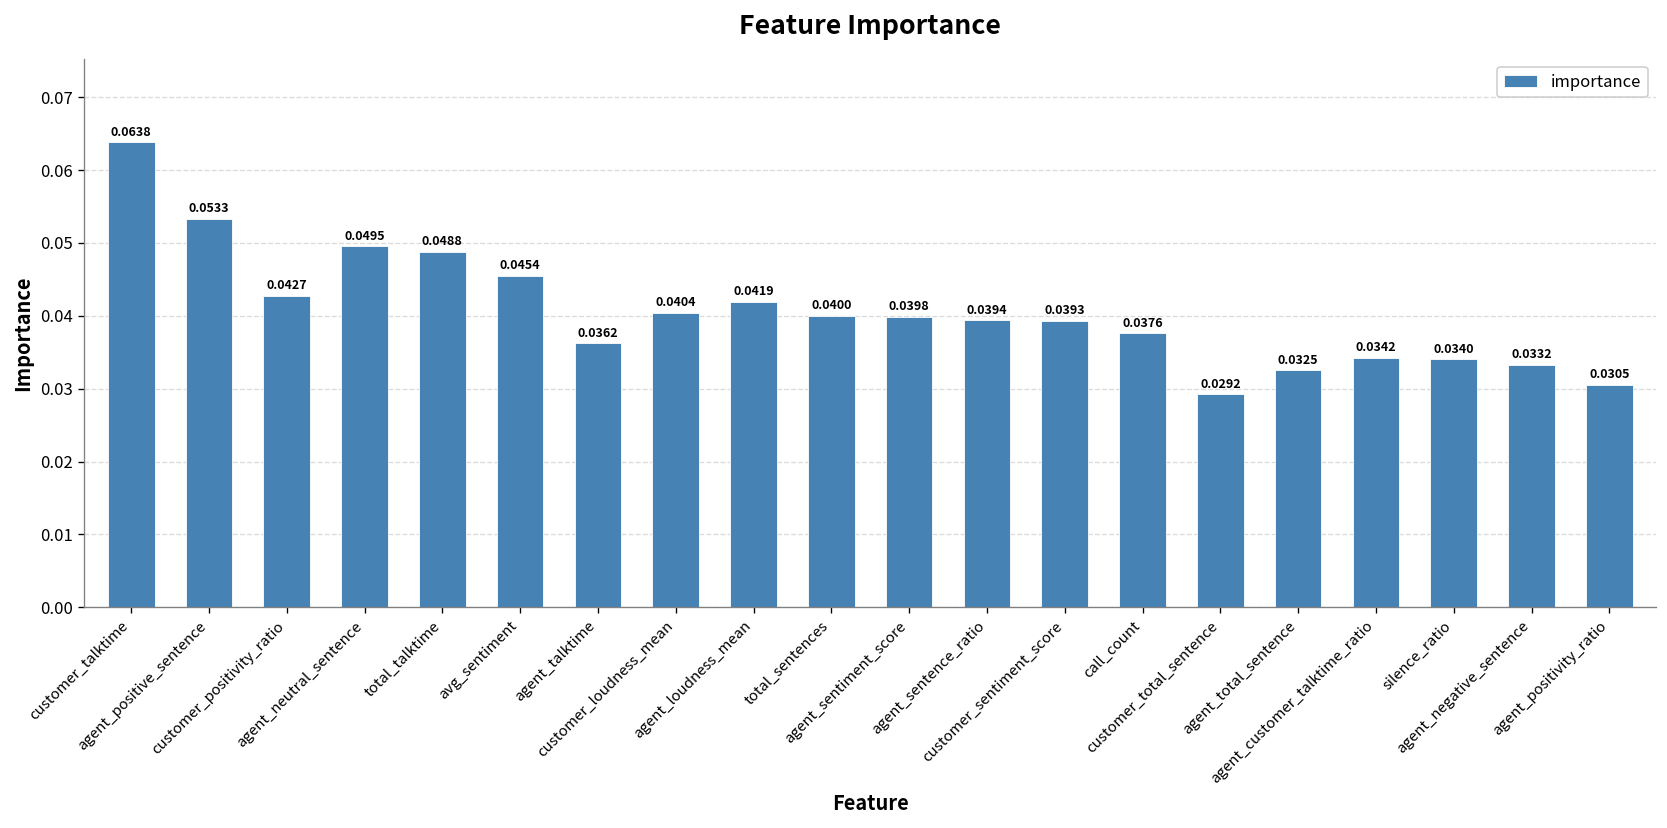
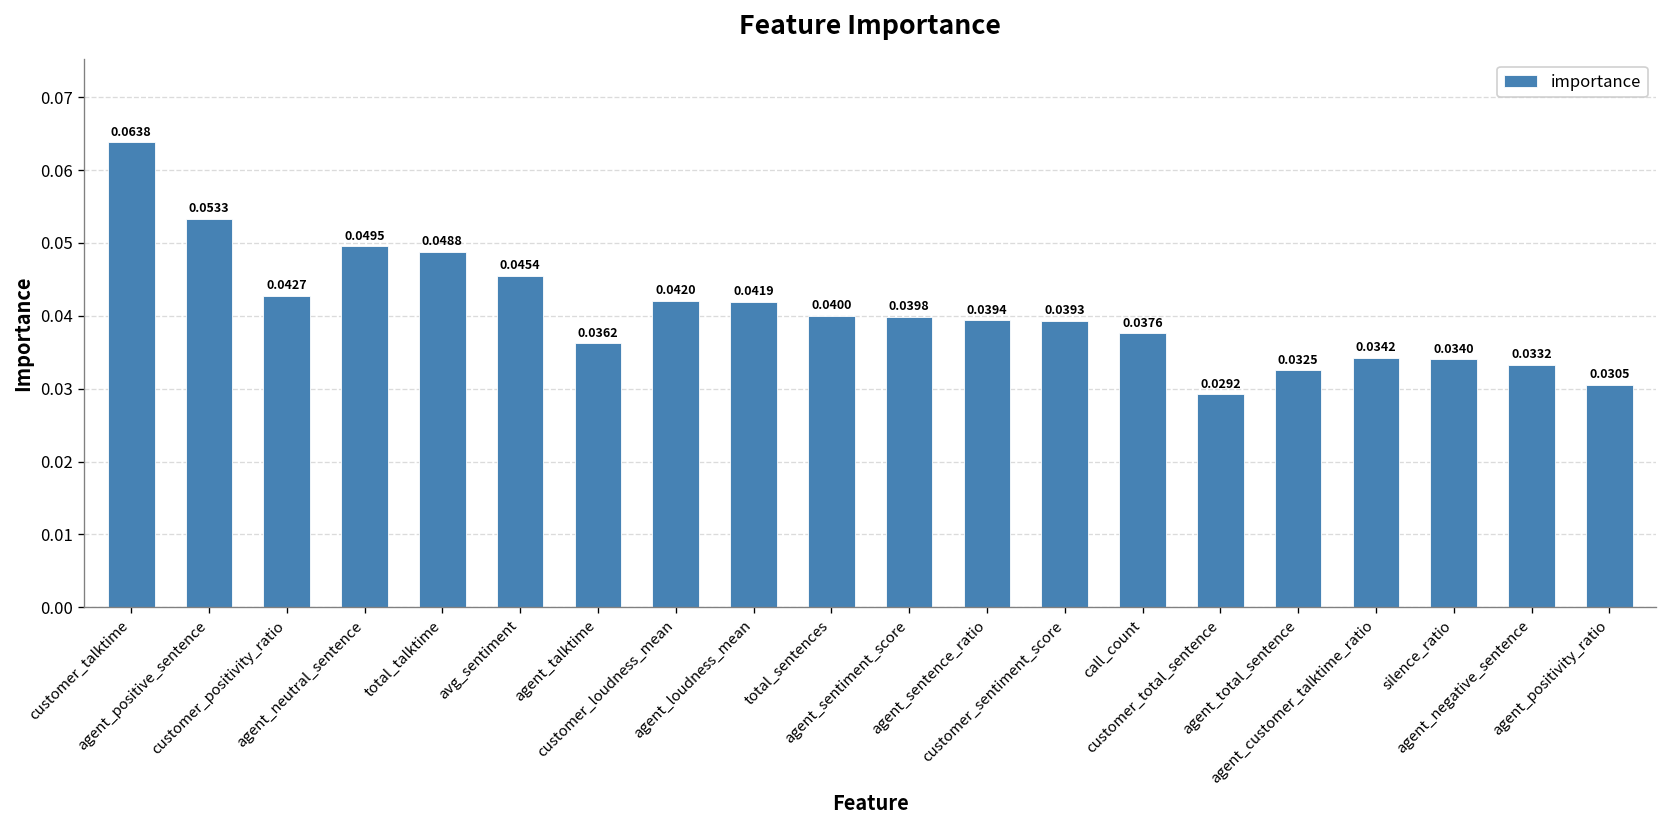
  {
    "customer_talktime": 0.0638,
    "agent_positive_sentence": 0.0533,
    "customer_positivity_ratio": 0.0427,
    "agent_neutral_sentence": 0.0495,
    "total_talktime": 0.0488,
    "avg_sentiment": 0.0454,
    "agent_talktime": 0.0362,
-   "customer_loudness_mean": 0.0404,
+   "customer_loudness_mean": 0.0420,
    "agent_loudness_mean": 0.0419,
    "total_sentences": 0.0400,
    "agent_sentiment_score": 0.0398,
    "agent_sentence_ratio": 0.0394,
    "customer_sentiment_score": 0.0393,
    "call_count": 0.0376,
    "customer_total_sentence": 0.0292,
    "agent_total_sentence": 0.0325,
    "agent_customer_talktime_ratio": 0.0342,
    "silence_ratio": 0.0340,
    "agent_negative_sentence": 0.0332,
    "agent_positivity_ratio": 0.0305
  }
